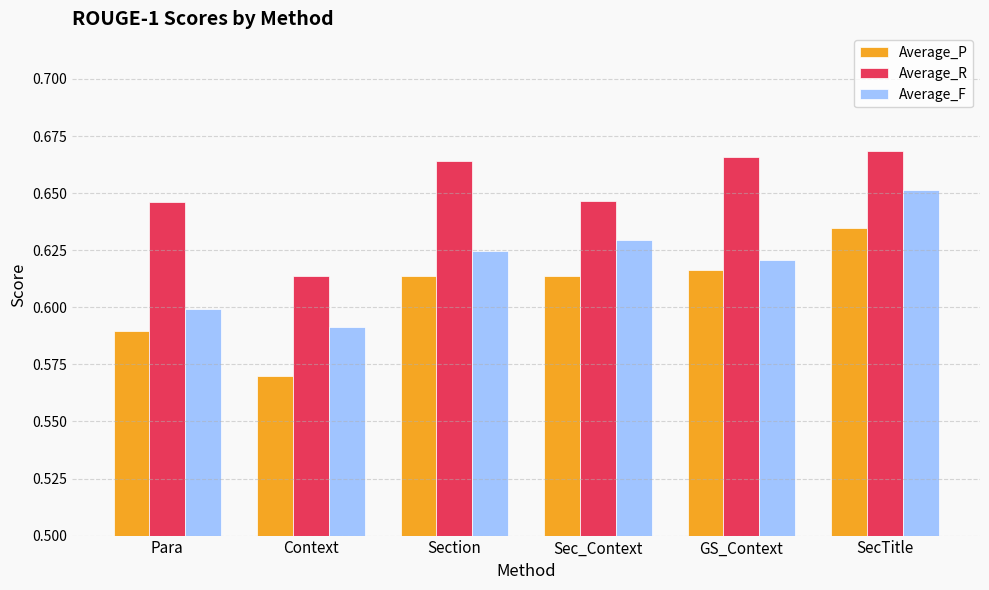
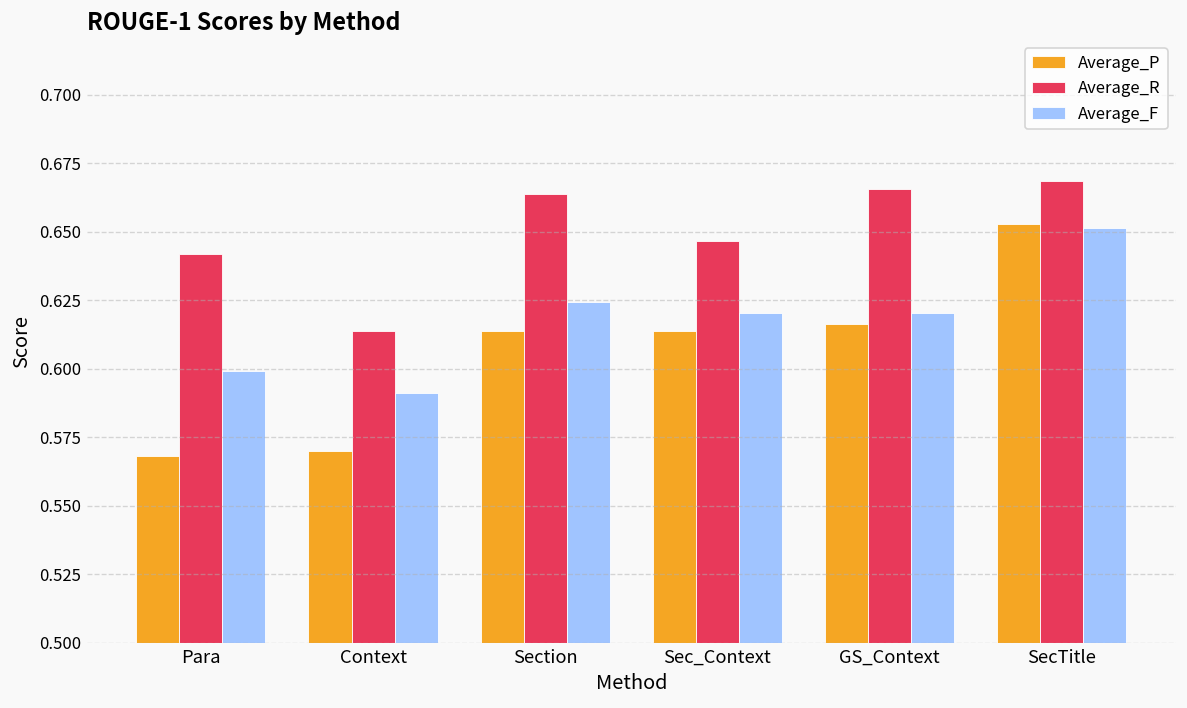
  {
    "Average_P": {
-     "Para": 0.590,
+     "Para": 0.568,
      "Context": 0.570,
      "Section": 0.614,
      "Sec_Context": 0.614,
      "GS_Context": 0.616,
-     "SecTitle": 0.635
+     "SecTitle": 0.653
    },
    "Average_R": {
-     "Para": 0.646,
+     "Para": 0.642,
      "Context": 0.614,
      "Section": 0.664,
      "Sec_Context": 0.646,
      "GS_Context": 0.666,
      "SecTitle": 0.669
    },
    "Average_F": {
      "Para": 0.599,
      "Context": 0.591,
      "Section": 0.624,
-     "Sec_Context": 0.630,
+     "Sec_Context": 0.620,
      "GS_Context": 0.621,
      "SecTitle": 0.651
    }
  }
